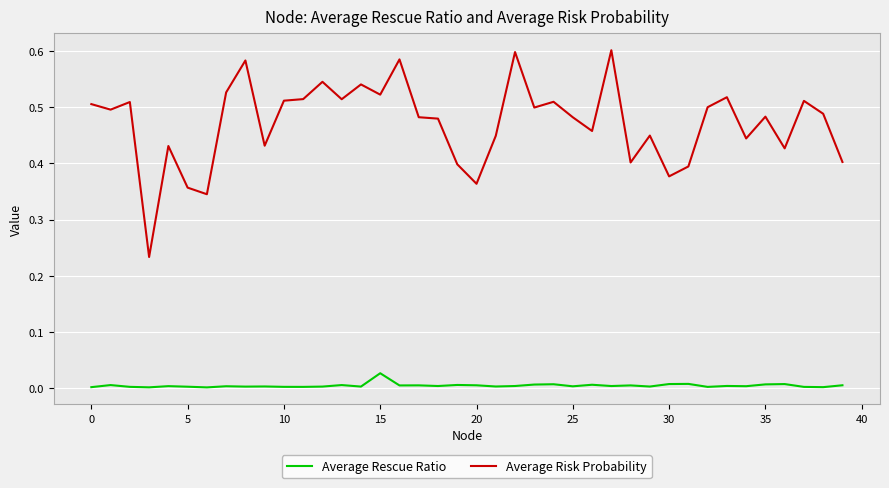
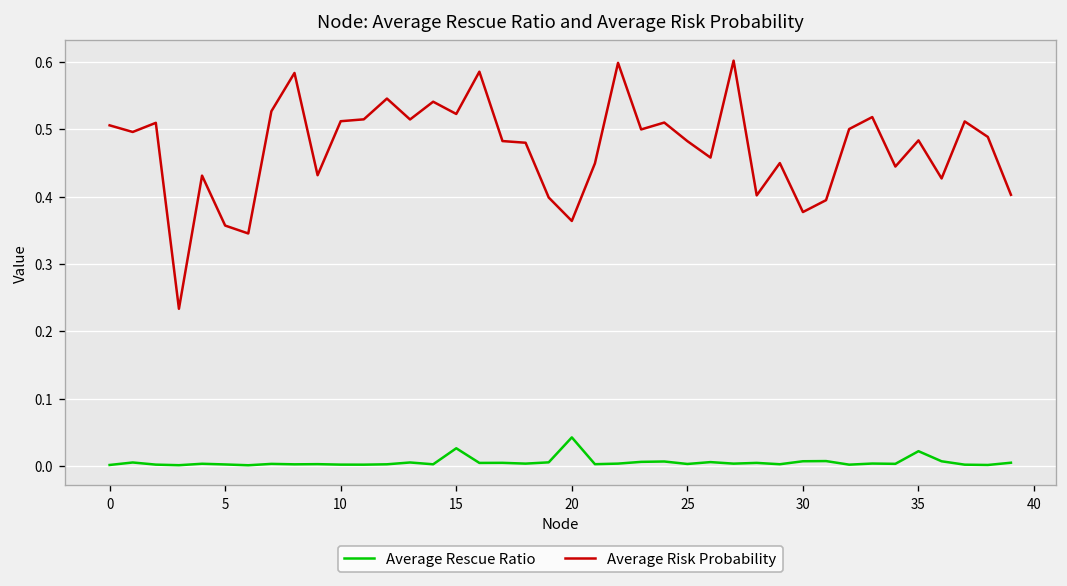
  {
    "Average Rescue Ratio": {
      "0": 0.00,
      "5": 0.00,
      "10": 0.00,
      "15": 0.03,
-     "20": 0.00,
+     "20": 0.04,
      "25": 0.00,
      "30": 0.01,
-     "35": 0.01
+     "35": 0.02
    },
    "Average Risk Probability": {
      "0": 0.51,
      "5": 0.36,
      "10": 0.51,
      "15": 0.52,
      "20": 0.36,
      "25": 0.48,
      "30": 0.38,
      "35": 0.48
    }
  }
